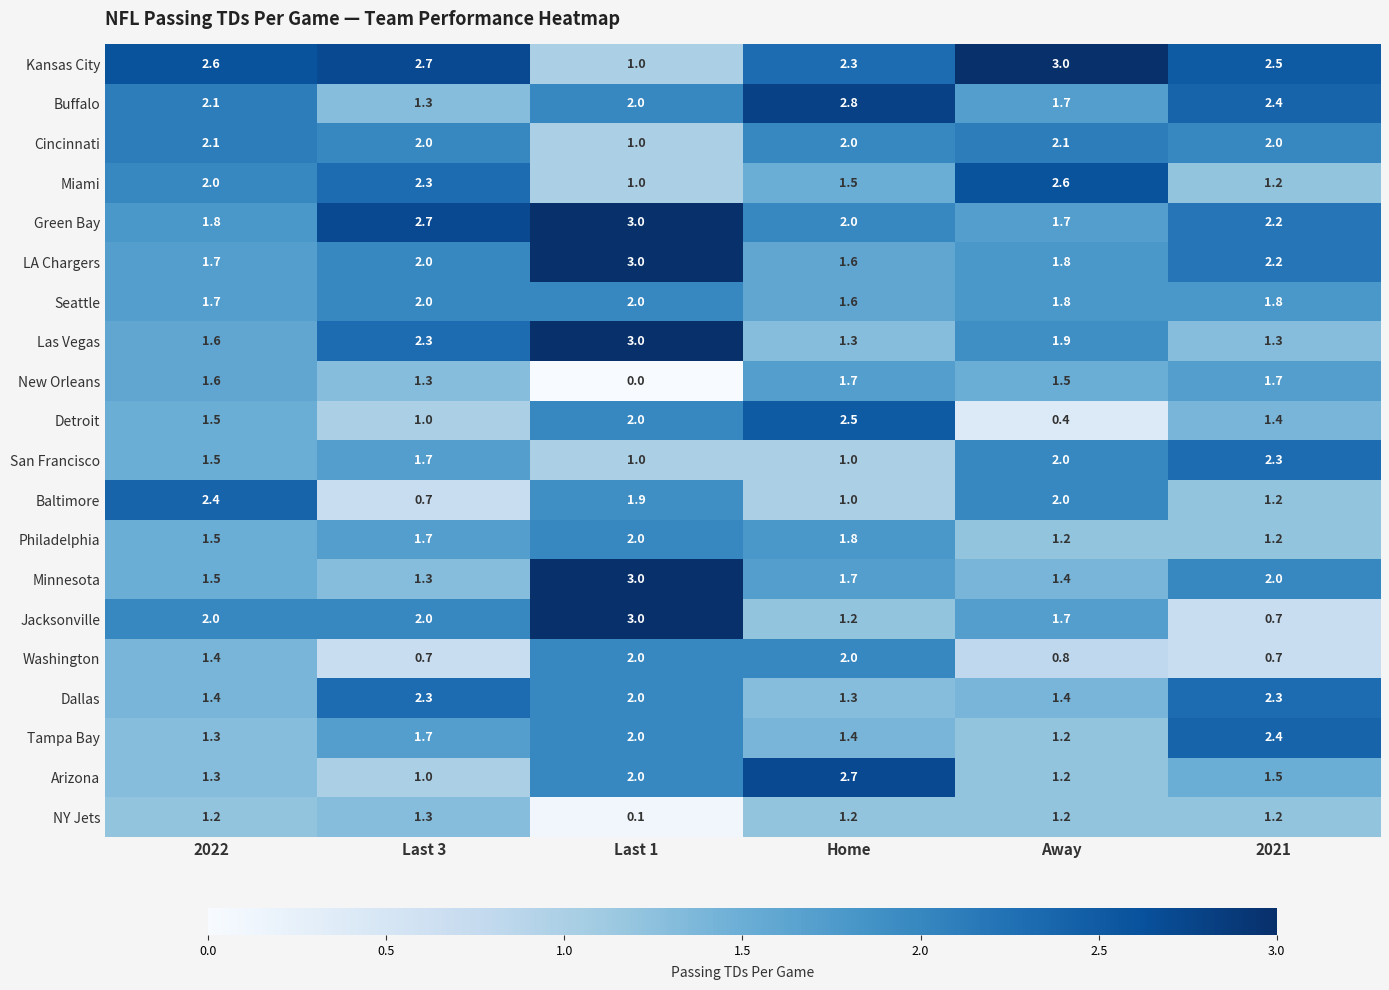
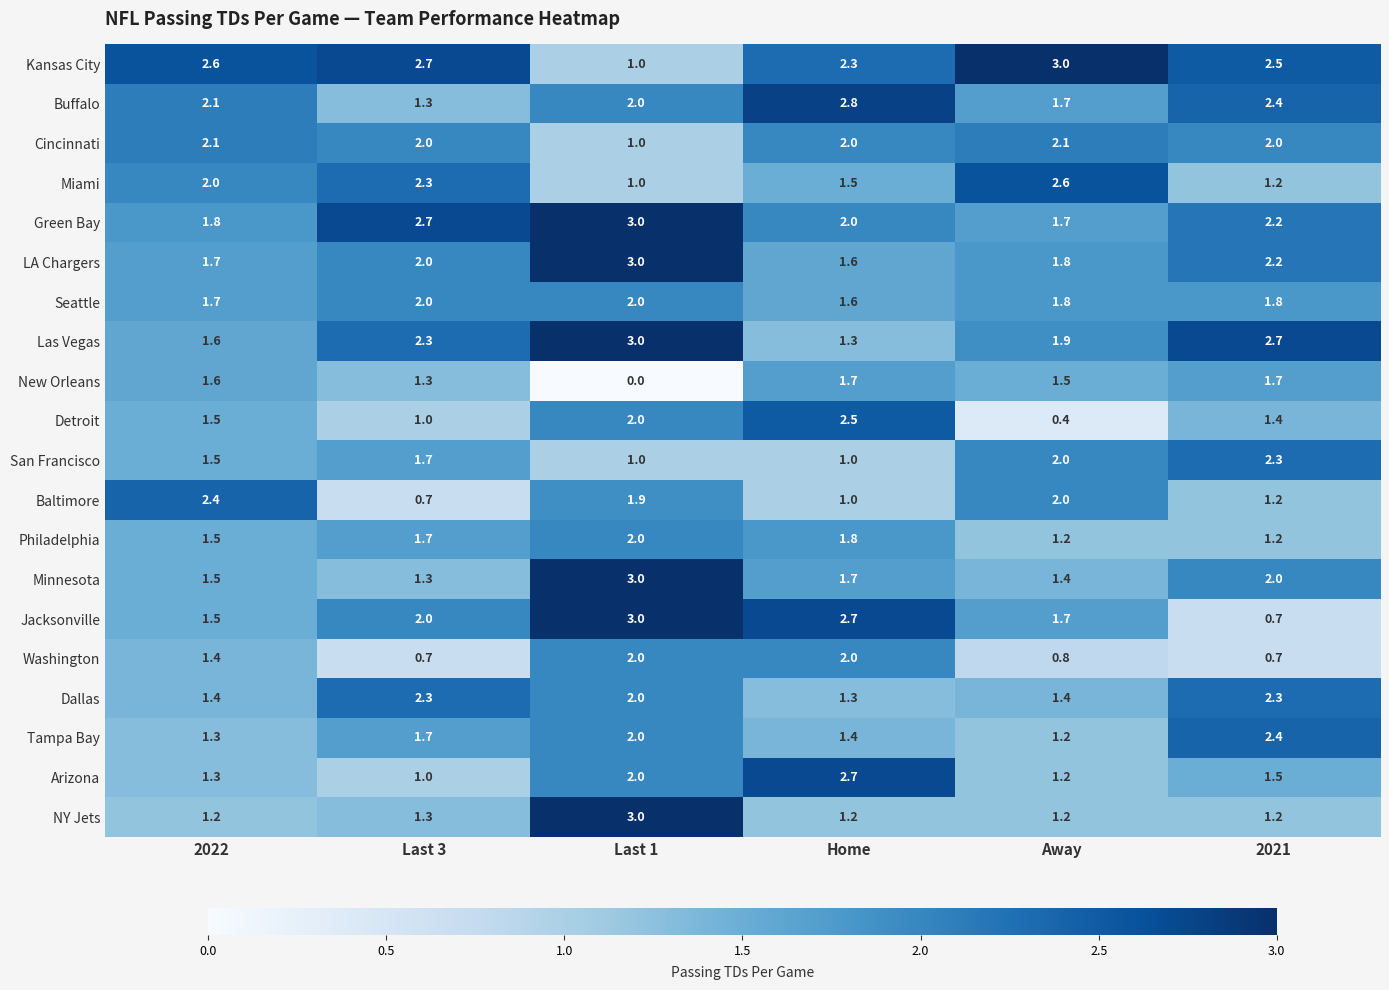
  {
    "Kansas City": {
      "2022": 2.6,
      "Last 3": 2.7,
      "Last 1": 1.0,
      "Home": 2.3,
      "Away": 3.0,
      "2021": 2.5
    },
    "Buffalo": {
      "2022": 2.1,
      "Last 3": 1.3,
      "Last 1": 2.0,
      "Home": 2.8,
      "Away": 1.7,
      "2021": 2.4
    },
    "Cincinnati": {
      "2022": 2.1,
      "Last 3": 2.0,
      "Last 1": 1.0,
      "Home": 2.0,
      "Away": 2.1,
      "2021": 2.0
    },
    "Miami": {
      "2022": 2.0,
      "Last 3": 2.3,
      "Last 1": 1.0,
      "Home": 1.5,
      "Away": 2.6,
      "2021": 1.2
    },
    "Green Bay": {
      "2022": 1.8,
      "Last 3": 2.7,
      "Last 1": 3.0,
      "Home": 2.0,
      "Away": 1.7,
      "2021": 2.2
    },
    "LA Chargers": {
      "2022": 1.7,
      "Last 3": 2.0,
      "Last 1": 3.0,
      "Home": 1.6,
      "Away": 1.8,
      "2021": 2.2
    },
    "Seattle": {
      "2022": 1.7,
      "Last 3": 2.0,
      "Last 1": 2.0,
      "Home": 1.6,
      "Away": 1.8,
      "2021": 1.8
    },
    "Las Vegas": {
      "2022": 1.6,
      "Last 3": 2.3,
      "Last 1": 3.0,
      "Home": 1.3,
      "Away": 1.9,
-     "2021": 1.3
+     "2021": 2.7
    },
    "New Orleans": {
      "2022": 1.6,
      "Last 3": 1.3,
      "Last 1": 0.0,
      "Home": 1.7,
      "Away": 1.5,
      "2021": 1.7
    },
    "Detroit": {
      "2022": 1.5,
      "Last 3": 1.0,
      "Last 1": 2.0,
      "Home": 2.5,
      "Away": 0.4,
      "2021": 1.4
    },
    "San Francisco": {
      "2022": 1.5,
      "Last 3": 1.7,
      "Last 1": 1.0,
      "Home": 1.0,
      "Away": 2.0,
      "2021": 2.3
    },
    "Baltimore": {
      "2022": 2.4,
      "Last 3": 0.7,
      "Last 1": 1.9,
      "Home": 1.0,
      "Away": 2.0,
      "2021": 1.2
    },
    "Philadelphia": {
      "2022": 1.5,
      "Last 3": 1.7,
      "Last 1": 2.0,
      "Home": 1.8,
      "Away": 1.2,
      "2021": 1.2
    },
    "Minnesota": {
      "2022": 1.5,
      "Last 3": 1.3,
      "Last 1": 3.0,
      "Home": 1.7,
      "Away": 1.4,
      "2021": 2.0
    },
    "Jacksonville": {
-     "2022": 2.0,
+     "2022": 1.5,
      "Last 3": 2.0,
      "Last 1": 3.0,
-     "Home": 1.2,
+     "Home": 2.7,
      "Away": 1.7,
      "2021": 0.7
    },
    "Washington": {
      "2022": 1.4,
      "Last 3": 0.7,
      "Last 1": 2.0,
      "Home": 2.0,
      "Away": 0.8,
      "2021": 0.7
    },
    "Dallas": {
      "2022": 1.4,
      "Last 3": 2.3,
      "Last 1": 2.0,
      "Home": 1.3,
      "Away": 1.4,
      "2021": 2.3
    },
    "Tampa Bay": {
      "2022": 1.3,
      "Last 3": 1.7,
      "Last 1": 2.0,
      "Home": 1.4,
      "Away": 1.2,
      "2021": 2.4
    },
    "Arizona": {
      "2022": 1.3,
      "Last 3": 1.0,
      "Last 1": 2.0,
      "Home": 2.7,
      "Away": 1.2,
      "2021": 1.5
    },
    "NY Jets": {
      "2022": 1.2,
      "Last 3": 1.3,
-     "Last 1": 0.1,
+     "Last 1": 3.0,
      "Home": 1.2,
      "Away": 1.2,
      "2021": 1.2
    }
  }
